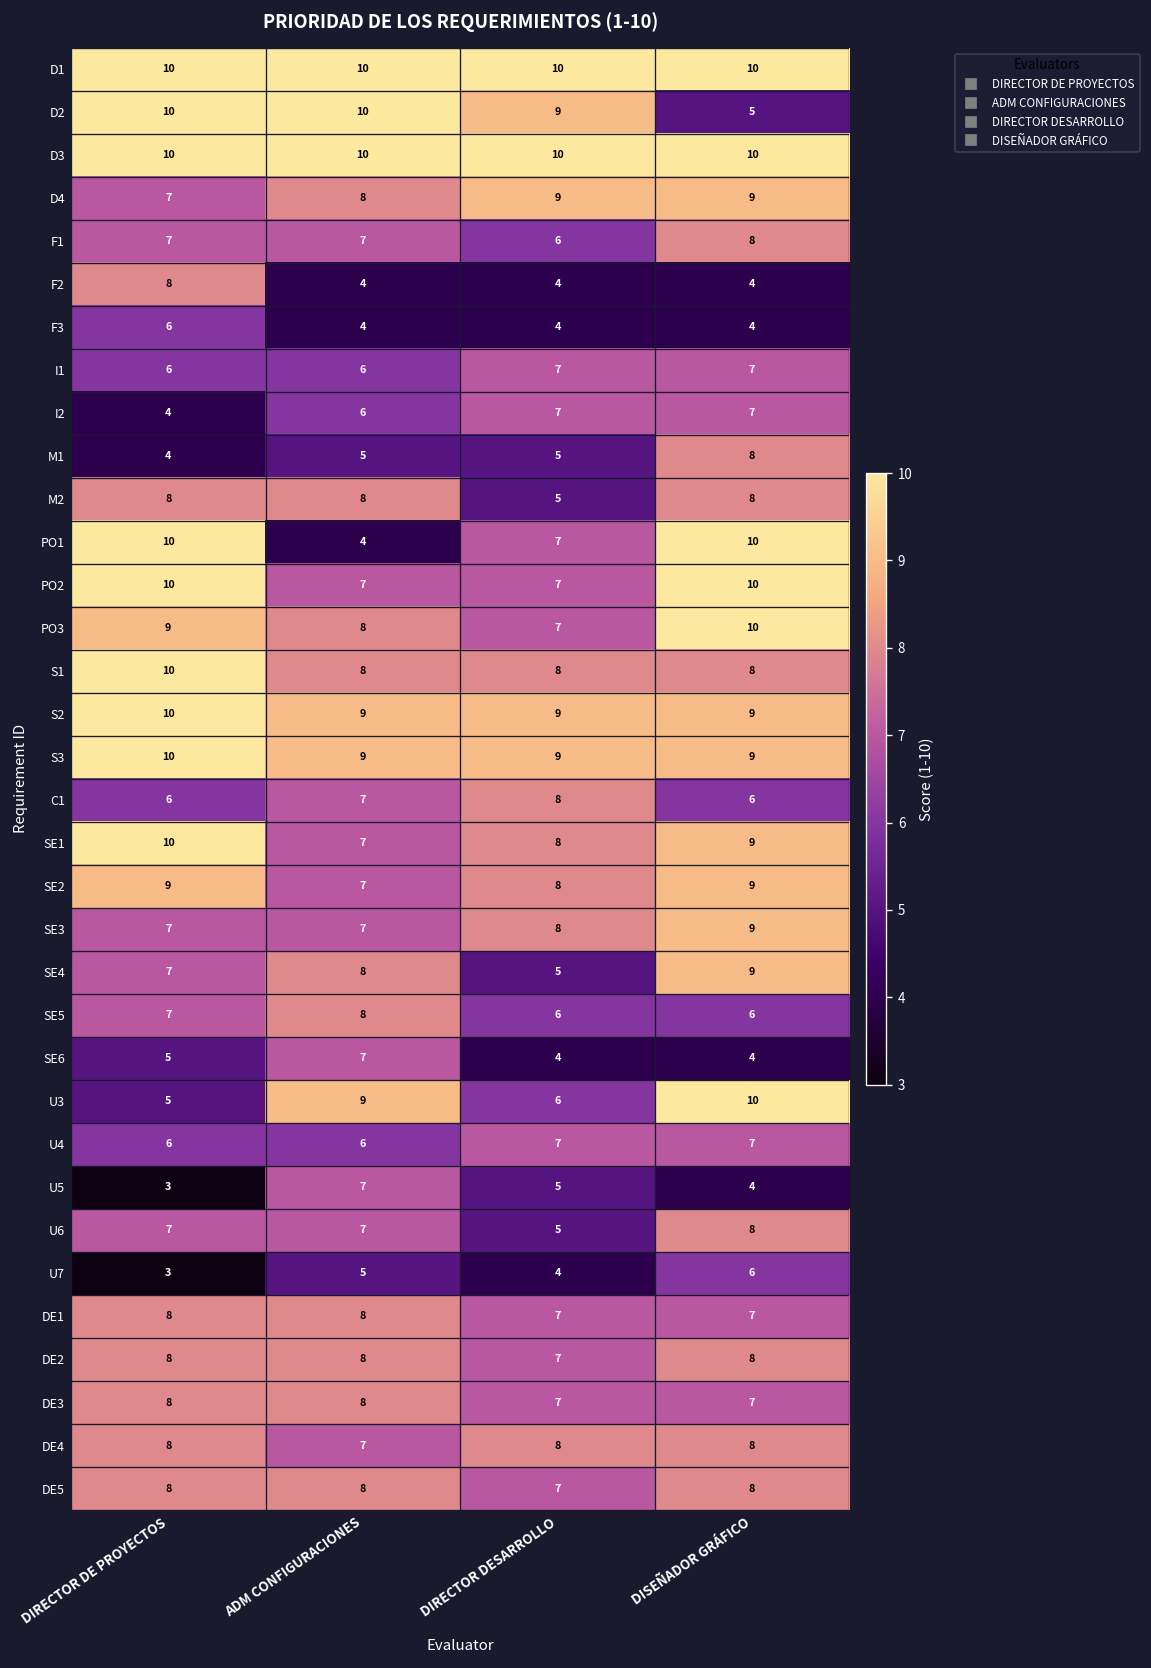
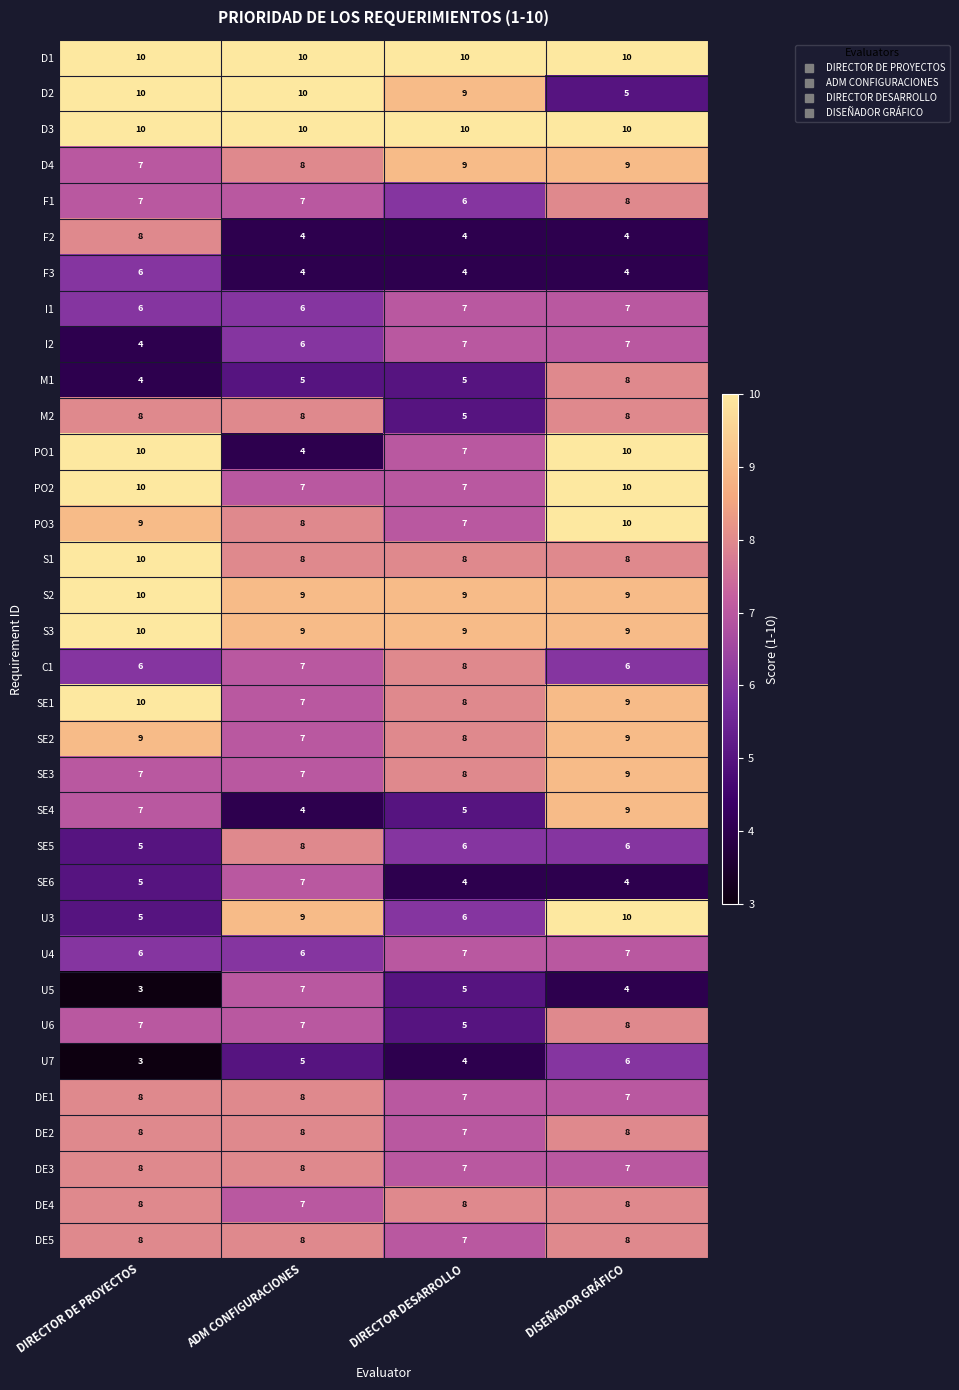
  {
    "D1": {
      "DIRECTOR DE PROYECTOS": 10,
      "ADM CONFIGURACIONES": 10,
      "DIRECTOR DESARROLLO": 10,
      "DISEÑADOR GRÁFICO": 10
    },
    "D2": {
      "DIRECTOR DE PROYECTOS": 10,
      "ADM CONFIGURACIONES": 10,
      "DIRECTOR DESARROLLO": 9,
      "DISEÑADOR GRÁFICO": 5
    },
    "D3": {
      "DIRECTOR DE PROYECTOS": 10,
      "ADM CONFIGURACIONES": 10,
      "DIRECTOR DESARROLLO": 10,
      "DISEÑADOR GRÁFICO": 10
    },
    "D4": {
      "DIRECTOR DE PROYECTOS": 7,
      "ADM CONFIGURACIONES": 8,
      "DIRECTOR DESARROLLO": 9,
      "DISEÑADOR GRÁFICO": 9
    },
    "F1": {
      "DIRECTOR DE PROYECTOS": 7,
      "ADM CONFIGURACIONES": 7,
      "DIRECTOR DESARROLLO": 6,
      "DISEÑADOR GRÁFICO": 8
    },
    "F2": {
      "DIRECTOR DE PROYECTOS": 8,
      "ADM CONFIGURACIONES": 4,
      "DIRECTOR DESARROLLO": 4,
      "DISEÑADOR GRÁFICO": 4
    },
    "F3": {
      "DIRECTOR DE PROYECTOS": 6,
      "ADM CONFIGURACIONES": 4,
      "DIRECTOR DESARROLLO": 4,
      "DISEÑADOR GRÁFICO": 4
    },
    "I1": {
      "DIRECTOR DE PROYECTOS": 6,
      "ADM CONFIGURACIONES": 6,
      "DIRECTOR DESARROLLO": 7,
      "DISEÑADOR GRÁFICO": 7
    },
    "I2": {
      "DIRECTOR DE PROYECTOS": 4,
      "ADM CONFIGURACIONES": 6,
      "DIRECTOR DESARROLLO": 7,
      "DISEÑADOR GRÁFICO": 7
    },
    "M1": {
      "DIRECTOR DE PROYECTOS": 4,
      "ADM CONFIGURACIONES": 5,
      "DIRECTOR DESARROLLO": 5,
      "DISEÑADOR GRÁFICO": 8
    },
    "M2": {
      "DIRECTOR DE PROYECTOS": 8,
      "ADM CONFIGURACIONES": 8,
      "DIRECTOR DESARROLLO": 5,
      "DISEÑADOR GRÁFICO": 8
    },
    "PO1": {
      "DIRECTOR DE PROYECTOS": 10,
      "ADM CONFIGURACIONES": 4,
      "DIRECTOR DESARROLLO": 7,
      "DISEÑADOR GRÁFICO": 10
    },
    "PO2": {
      "DIRECTOR DE PROYECTOS": 10,
      "ADM CONFIGURACIONES": 7,
      "DIRECTOR DESARROLLO": 7,
      "DISEÑADOR GRÁFICO": 10
    },
    "PO3": {
      "DIRECTOR DE PROYECTOS": 9,
      "ADM CONFIGURACIONES": 8,
      "DIRECTOR DESARROLLO": 7,
      "DISEÑADOR GRÁFICO": 10
    },
    "S1": {
      "DIRECTOR DE PROYECTOS": 10,
      "ADM CONFIGURACIONES": 8,
      "DIRECTOR DESARROLLO": 8,
      "DISEÑADOR GRÁFICO": 8
    },
    "S2": {
      "DIRECTOR DE PROYECTOS": 10,
      "ADM CONFIGURACIONES": 9,
      "DIRECTOR DESARROLLO": 9,
      "DISEÑADOR GRÁFICO": 9
    },
    "S3": {
      "DIRECTOR DE PROYECTOS": 10,
      "ADM CONFIGURACIONES": 9,
      "DIRECTOR DESARROLLO": 9,
      "DISEÑADOR GRÁFICO": 9
    },
    "C1": {
      "DIRECTOR DE PROYECTOS": 6,
      "ADM CONFIGURACIONES": 7,
      "DIRECTOR DESARROLLO": 8,
      "DISEÑADOR GRÁFICO": 6
    },
    "SE1": {
      "DIRECTOR DE PROYECTOS": 10,
      "ADM CONFIGURACIONES": 7,
      "DIRECTOR DESARROLLO": 8,
      "DISEÑADOR GRÁFICO": 9
    },
    "SE2": {
      "DIRECTOR DE PROYECTOS": 9,
      "ADM CONFIGURACIONES": 7,
      "DIRECTOR DESARROLLO": 8,
      "DISEÑADOR GRÁFICO": 9
    },
    "SE3": {
      "DIRECTOR DE PROYECTOS": 7,
      "ADM CONFIGURACIONES": 7,
      "DIRECTOR DESARROLLO": 8,
      "DISEÑADOR GRÁFICO": 9
    },
    "SE4": {
      "DIRECTOR DE PROYECTOS": 7,
-     "ADM CONFIGURACIONES": 8,
+     "ADM CONFIGURACIONES": 4,
      "DIRECTOR DESARROLLO": 5,
      "DISEÑADOR GRÁFICO": 9
    },
    "SE5": {
-     "DIRECTOR DE PROYECTOS": 7,
+     "DIRECTOR DE PROYECTOS": 5,
      "ADM CONFIGURACIONES": 8,
      "DIRECTOR DESARROLLO": 6,
      "DISEÑADOR GRÁFICO": 6
    },
    "SE6": {
      "DIRECTOR DE PROYECTOS": 5,
      "ADM CONFIGURACIONES": 7,
      "DIRECTOR DESARROLLO": 4,
      "DISEÑADOR GRÁFICO": 4
    },
    "U3": {
      "DIRECTOR DE PROYECTOS": 5,
      "ADM CONFIGURACIONES": 9,
      "DIRECTOR DESARROLLO": 6,
      "DISEÑADOR GRÁFICO": 10
    },
    "U4": {
      "DIRECTOR DE PROYECTOS": 6,
      "ADM CONFIGURACIONES": 6,
      "DIRECTOR DESARROLLO": 7,
      "DISEÑADOR GRÁFICO": 7
    },
    "U5": {
      "DIRECTOR DE PROYECTOS": 3,
      "ADM CONFIGURACIONES": 7,
      "DIRECTOR DESARROLLO": 5,
      "DISEÑADOR GRÁFICO": 4
    },
    "U6": {
      "DIRECTOR DE PROYECTOS": 7,
      "ADM CONFIGURACIONES": 7,
      "DIRECTOR DESARROLLO": 5,
      "DISEÑADOR GRÁFICO": 8
    },
    "U7": {
      "DIRECTOR DE PROYECTOS": 3,
      "ADM CONFIGURACIONES": 5,
      "DIRECTOR DESARROLLO": 4,
      "DISEÑADOR GRÁFICO": 6
    },
    "DE1": {
      "DIRECTOR DE PROYECTOS": 8,
      "ADM CONFIGURACIONES": 8,
      "DIRECTOR DESARROLLO": 7,
      "DISEÑADOR GRÁFICO": 7
    },
    "DE2": {
      "DIRECTOR DE PROYECTOS": 8,
      "ADM CONFIGURACIONES": 8,
      "DIRECTOR DESARROLLO": 7,
      "DISEÑADOR GRÁFICO": 8
    },
    "DE3": {
      "DIRECTOR DE PROYECTOS": 8,
      "ADM CONFIGURACIONES": 8,
      "DIRECTOR DESARROLLO": 7,
      "DISEÑADOR GRÁFICO": 7
    },
    "DE4": {
      "DIRECTOR DE PROYECTOS": 8,
      "ADM CONFIGURACIONES": 7,
      "DIRECTOR DESARROLLO": 8,
      "DISEÑADOR GRÁFICO": 8
    },
    "DE5": {
      "DIRECTOR DE PROYECTOS": 8,
      "ADM CONFIGURACIONES": 8,
      "DIRECTOR DESARROLLO": 7,
      "DISEÑADOR GRÁFICO": 8
    }
  }
